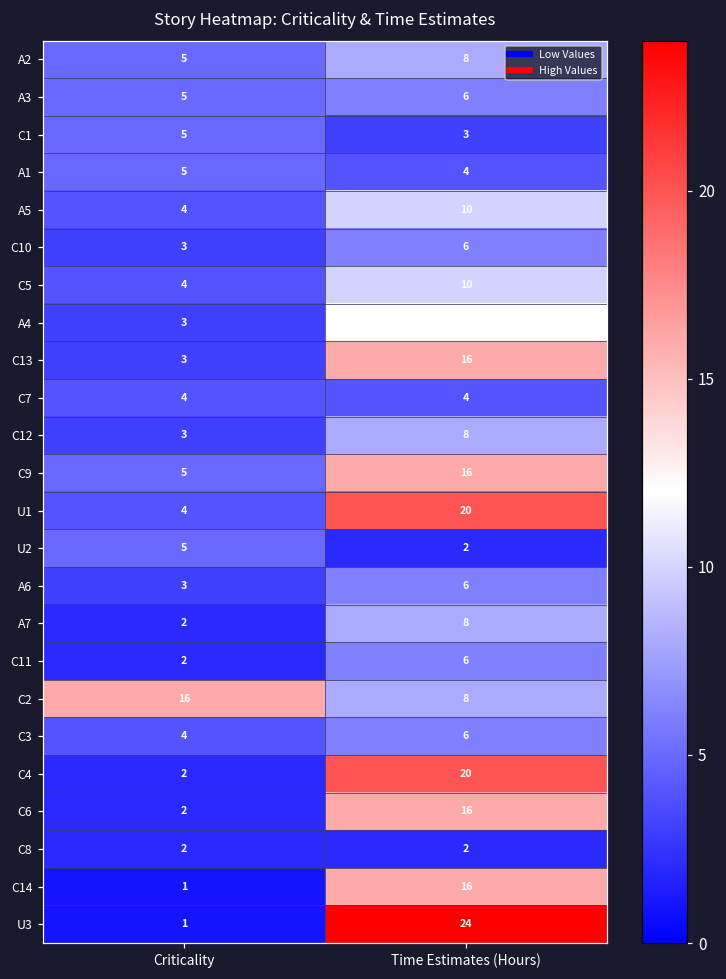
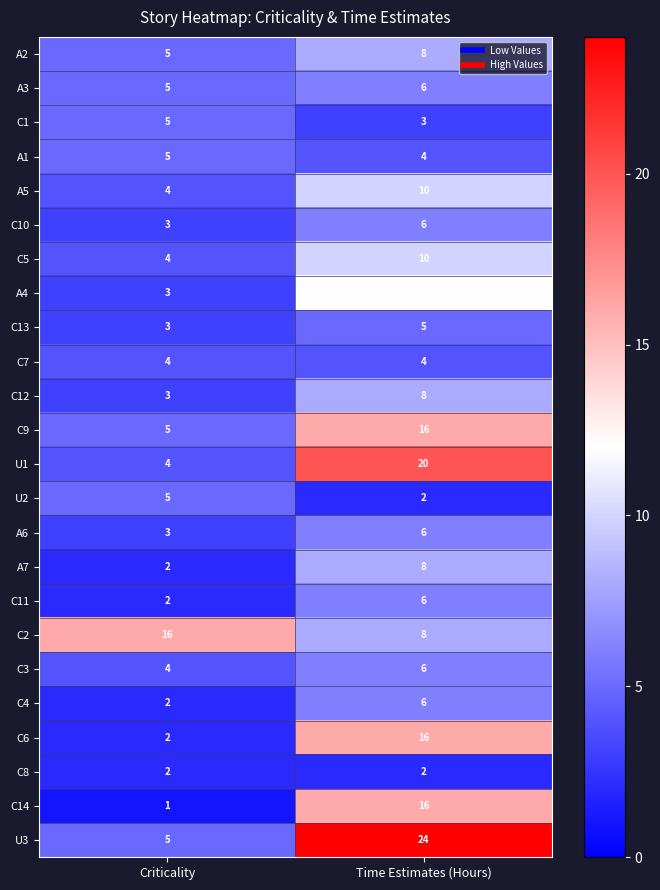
  {
    "A2": {
      "Criticality": 5,
      "Time Estimates (Hours)": 8
    },
    "A3": {
      "Criticality": 5,
      "Time Estimates (Hours)": 6
    },
    "C1": {
      "Criticality": 5,
      "Time Estimates (Hours)": 3
    },
    "A1": {
      "Criticality": 5,
      "Time Estimates (Hours)": 4
    },
    "A5": {
      "Criticality": 4
    },
    "C10": {
      "Criticality": 3,
      "Time Estimates (Hours)": 6
    },
    "C5": {
      "Criticality": 4
    },
    "A4": {
      "Criticality": 3
    },
    "C13": {
      "Criticality": 3,
-     "Time Estimates (Hours)": 16
+     "Time Estimates (Hours)": 5
    },
    "C7": {
      "Criticality": 4,
      "Time Estimates (Hours)": 4
    },
    "C12": {
      "Criticality": 3,
      "Time Estimates (Hours)": 8
    },
    "C9": {
      "Criticality": 5,
      "Time Estimates (Hours)": 16
    },
    "U1": {
      "Criticality": 4,
      "Time Estimates (Hours)": 20
    },
    "U2": {
      "Criticality": 5,
      "Time Estimates (Hours)": 2
    },
    "A6": {
      "Criticality": 3,
      "Time Estimates (Hours)": 6
    },
    "A7": {
      "Criticality": 2,
      "Time Estimates (Hours)": 8
    },
    "C11": {
      "Criticality": 2,
      "Time Estimates (Hours)": 6
    },
    "C2": {
      "Criticality": 16,
      "Time Estimates (Hours)": 8
    },
    "C3": {
      "Criticality": 4,
      "Time Estimates (Hours)": 6
    },
    "C4": {
      "Criticality": 2,
-     "Time Estimates (Hours)": 20
+     "Time Estimates (Hours)": 6
    },
    "C6": {
      "Criticality": 2,
      "Time Estimates (Hours)": 16
    },
    "C8": {
      "Criticality": 2,
      "Time Estimates (Hours)": 2
    },
    "C14": {
      "Criticality": 1,
      "Time Estimates (Hours)": 16
    },
    "U3": {
-     "Criticality": 1,
+     "Criticality": 5,
      "Time Estimates (Hours)": 24
    }
  }
